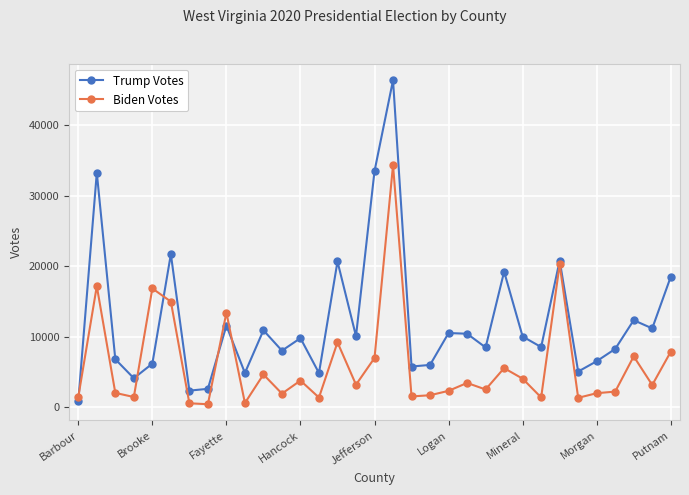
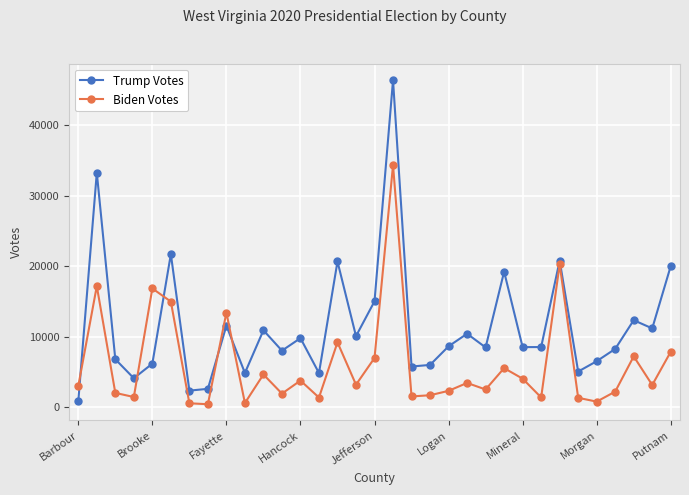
  {
    "Trump Votes": {
      "Barbour": 1000,
      "Brooke": 6000,
      "Fayette": 12000,
      "Hancock": 10000,
-     "Jefferson": 33000,
-     "Logan": 11000,
-     "Mineral": 10000,
+     "Jefferson": 15000,
+     "Logan": 9000,
+     "Mineral": 9000,
      "Morgan": 7000,
-     "Putnam": 19000
+     "Putnam": 20000
    },
    "Biden Votes": {
-     "Barbour": 1000,
+     "Barbour": 3000,
      "Brooke": 17000,
      "Fayette": 13000,
      "Hancock": 4000,
      "Jefferson": 7000,
      "Logan": 2000,
      "Mineral": 4000,
-     "Morgan": 2000,
+     "Morgan": 1000,
      "Putnam": 8000
    }
  }
